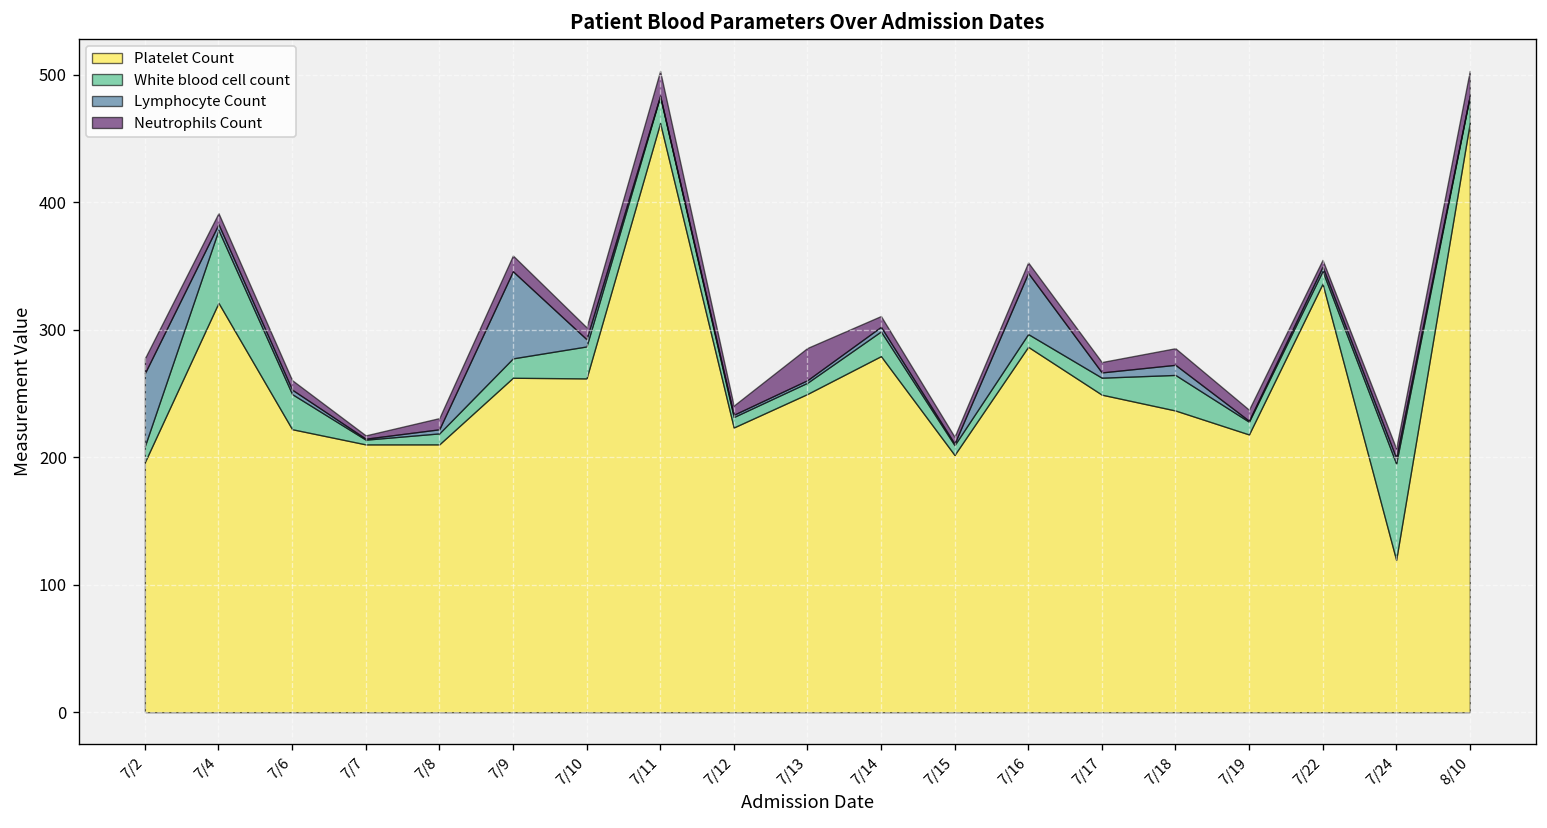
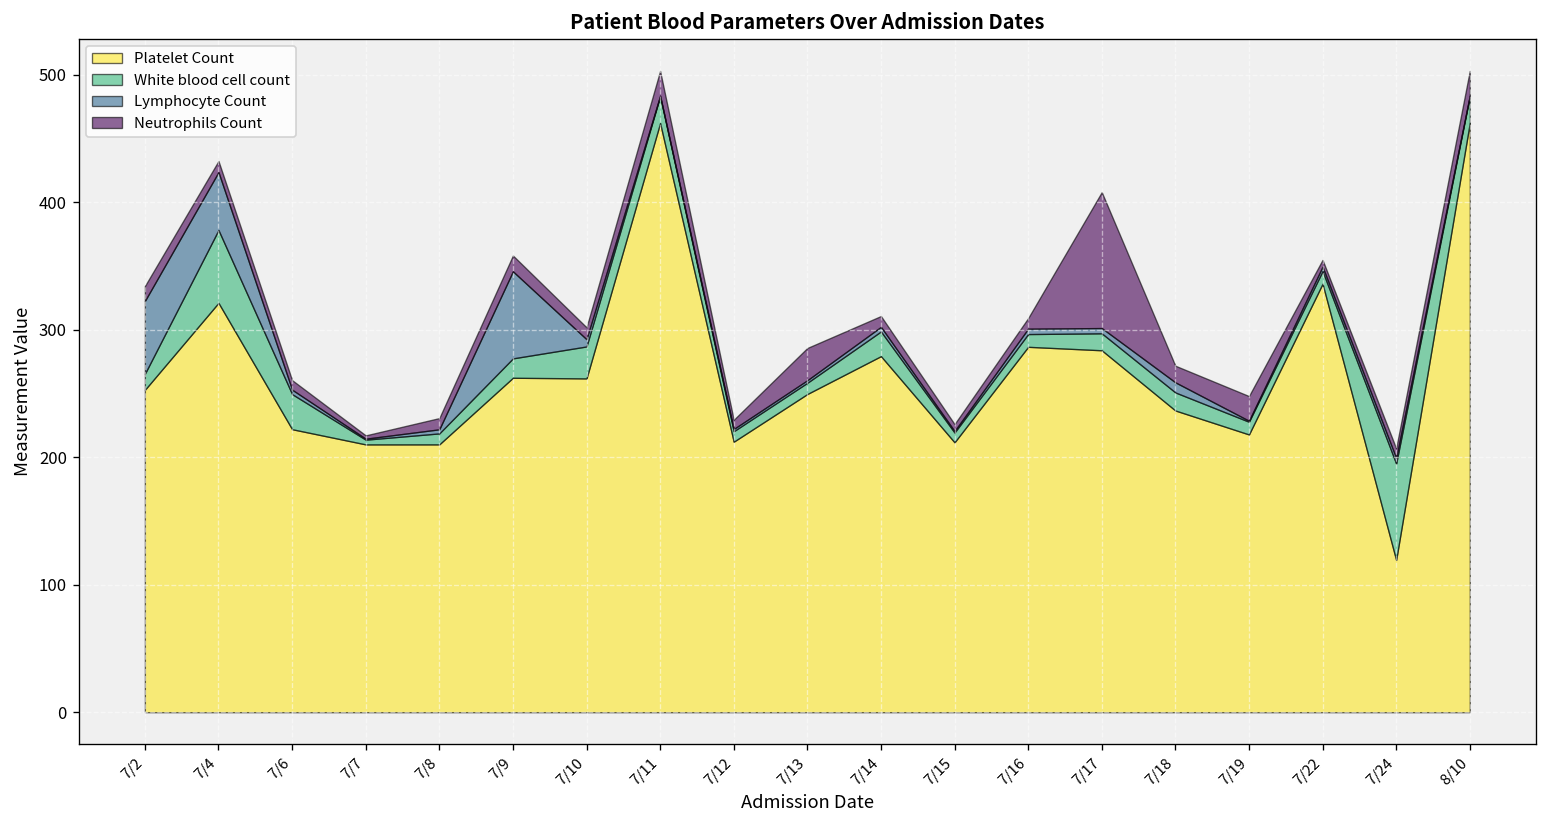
  {
    "Platelet Count": {
-     "7/2": 196,
+     "7/2": 253,
      "7/4": 321,
      "7/6": 222,
      "7/7": 210,
      "7/8": 210,
      "7/9": 262,
      "7/10": 262,
      "7/11": 462,
-     "7/12": 223,
+     "7/12": 212,
      "7/13": 250,
      "7/14": 279,
-     "7/15": 202,
+     "7/15": 212,
      "7/16": 287,
-     "7/17": 249,
+     "7/17": 284,
      "7/18": 237,
      "7/19": 218,
      "7/22": 336,
      "7/24": 119,
      "8/10": 462
    },
    "White blood cell count": {
      "7/2": 13,
      "7/4": 57,
      "7/6": 28,
      "7/8": 9,
      "7/9": 15,
      "7/10": 25,
      "7/14": 19,
      "7/16": 10,
      "7/17": 13,
-     "7/18": 28,
+     "7/18": 14,
      "7/22": 10,
      "7/24": 76
    },
    "Lymphocyte Count": {
      "7/2": 57,
-     "7/4": 5,
+     "7/4": 45,
      "7/6": 3,
      "7/8": 3,
      "7/9": 68,
      "7/10": 6,
      "7/14": 4,
-     "7/16": 48,
+     "7/16": 4,
      "7/17": 4,
      "7/18": 8,
      "7/22": 3,
      "7/24": 4
    },
    "Neutrophils Count": {
      "7/2": 12,
      "7/4": 9,
      "7/6": 7,
      "7/7": 3,
      "7/8": 9,
      "7/9": 12,
      "7/10": 9,
      "7/11": 19,
      "7/12": 7,
      "7/13": 25,
      "7/14": 8,
      "7/15": 5,
      "7/16": 8,
-     "7/17": 8,
+     "7/17": 107,
      "7/18": 13,
-     "7/19": 9,
+     "7/19": 19,
      "7/22": 5,
      "7/24": 8,
      "8/10": 19
    }
  }
